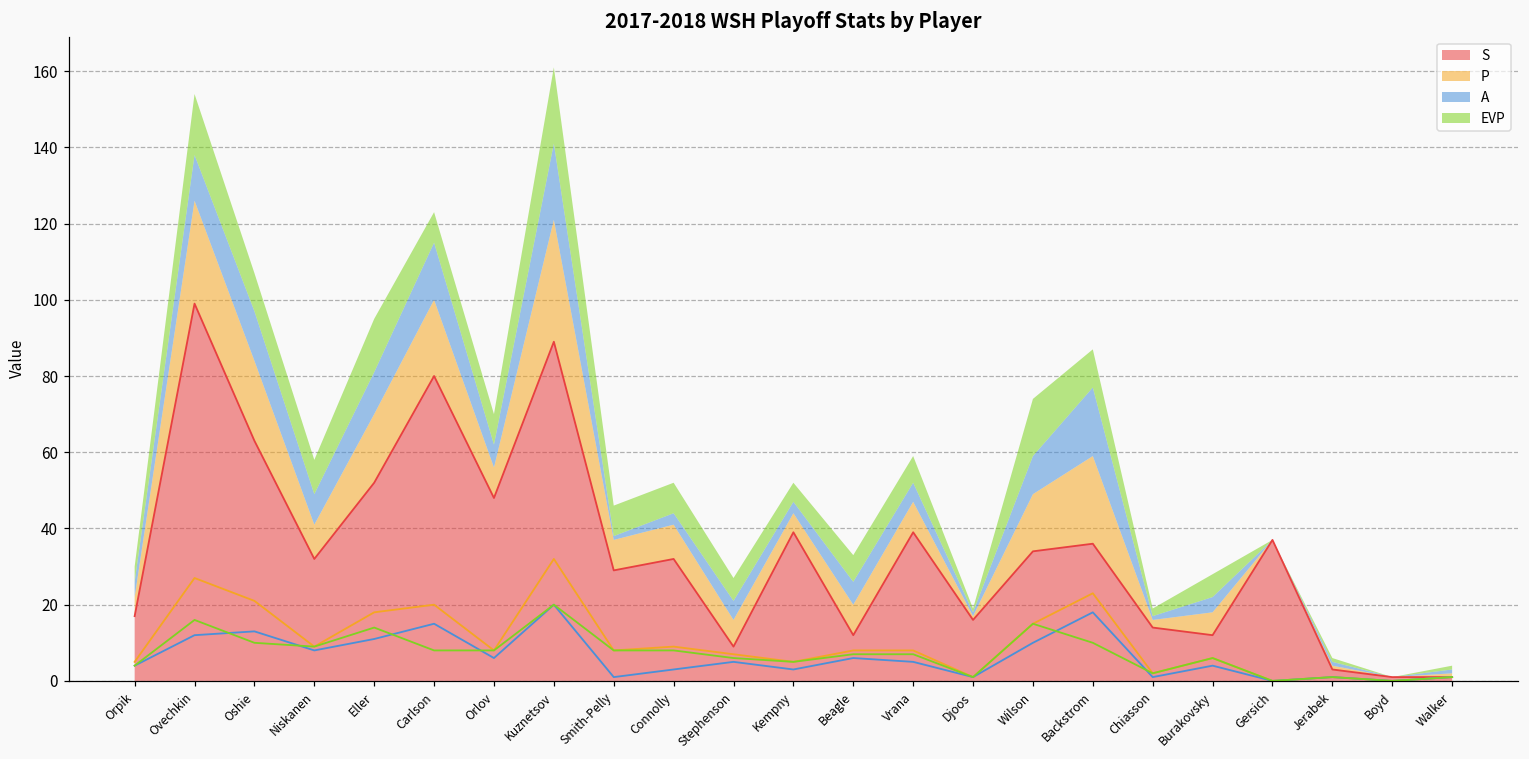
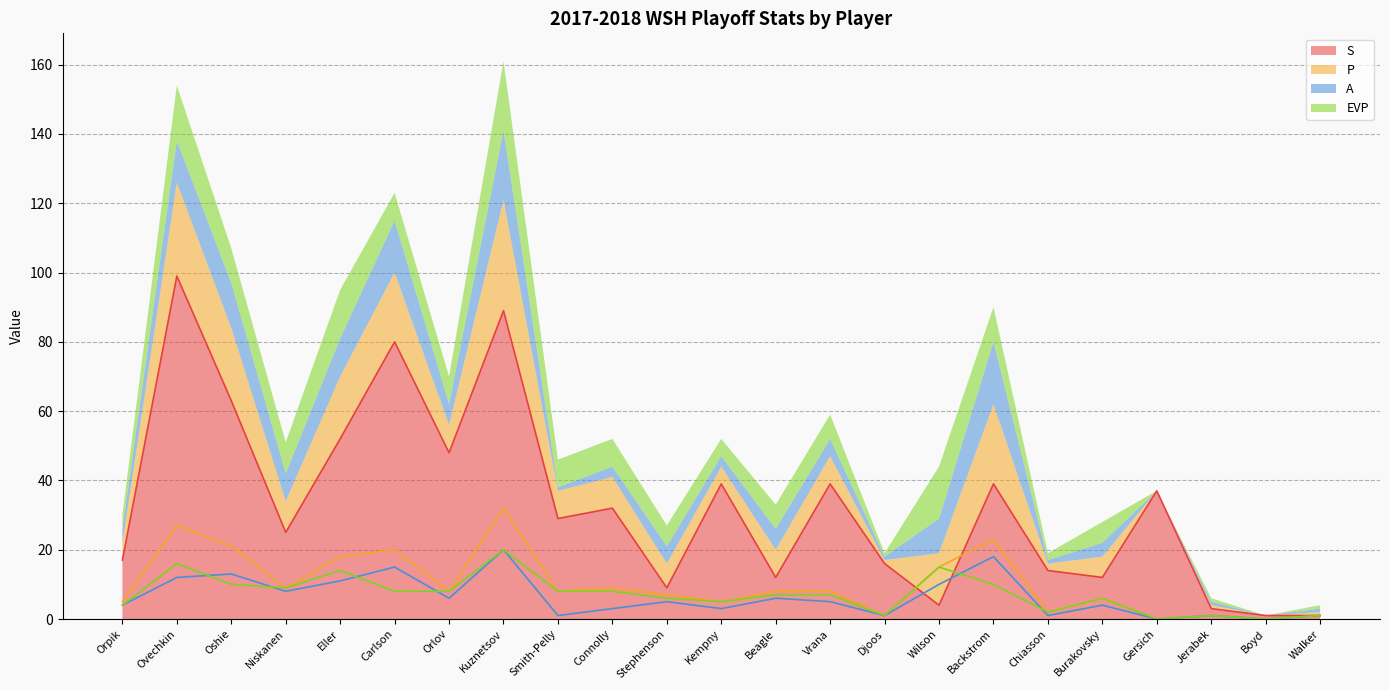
  {
    "S": {
      "Orpik": 17,
      "Ovechkin": 99,
      "Oshie": 63,
-     "Niskanen": 32,
+     "Niskanen": 25,
      "Eller": 52,
      "Carlson": 80,
      "Orlov": 48,
      "Kuznetsov": 89,
      "Smith-Pelly": 29,
      "Connolly": 32,
      "Stephenson": 9,
      "Kempny": 39,
      "Beagle": 12,
      "Vrana": 39,
      "Djoos": 16,
-     "Wilson": 34,
-     "Backstrom": 36,
+     "Wilson": 4,
+     "Backstrom": 39,
      "Chiasson": 14,
      "Burakovsky": 12,
      "Jerabek": 3
    }
  }
